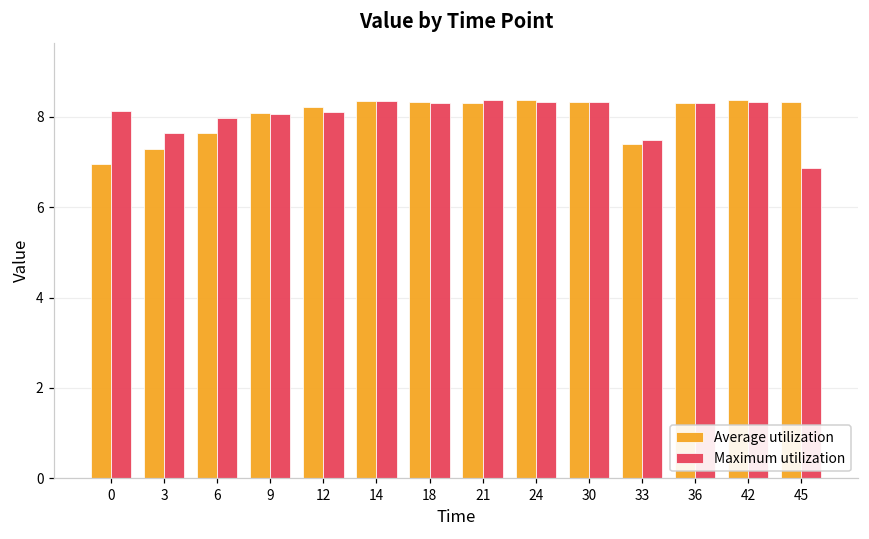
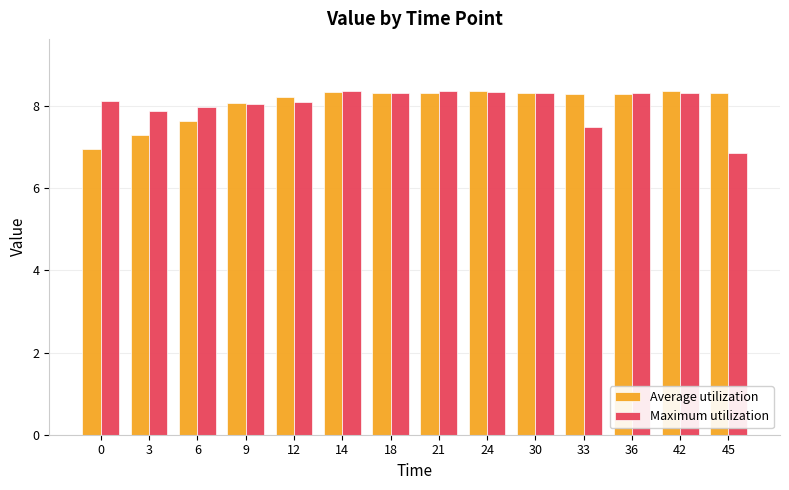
  {
    "Average utilization": {
      "0": 7.0,
      "3": 7.3,
      "6": 7.6,
      "9": 8.1,
      "12": 8.2,
      "14": 8.4,
      "18": 8.3,
      "21": 8.3,
      "24": 8.4,
      "30": 8.3,
-     "33": 7.4,
+     "33": 8.3,
      "36": 8.3,
      "42": 8.4,
      "45": 8.3
    },
    "Maximum utilization": {
      "0": 8.1,
-     "3": 7.6,
+     "3": 7.9,
      "6": 8.0,
      "9": 8.1,
      "12": 8.1,
      "14": 8.4,
      "18": 8.3,
      "21": 8.4,
      "24": 8.3,
      "30": 8.3,
      "33": 7.5,
      "36": 8.3,
      "42": 8.3,
      "45": 6.9
    }
  }
